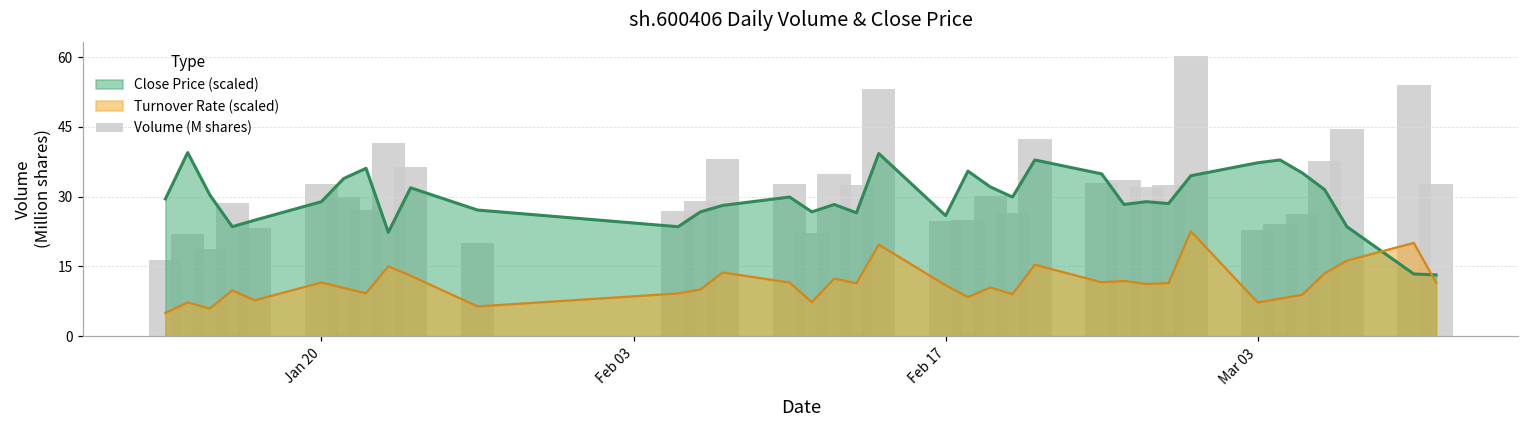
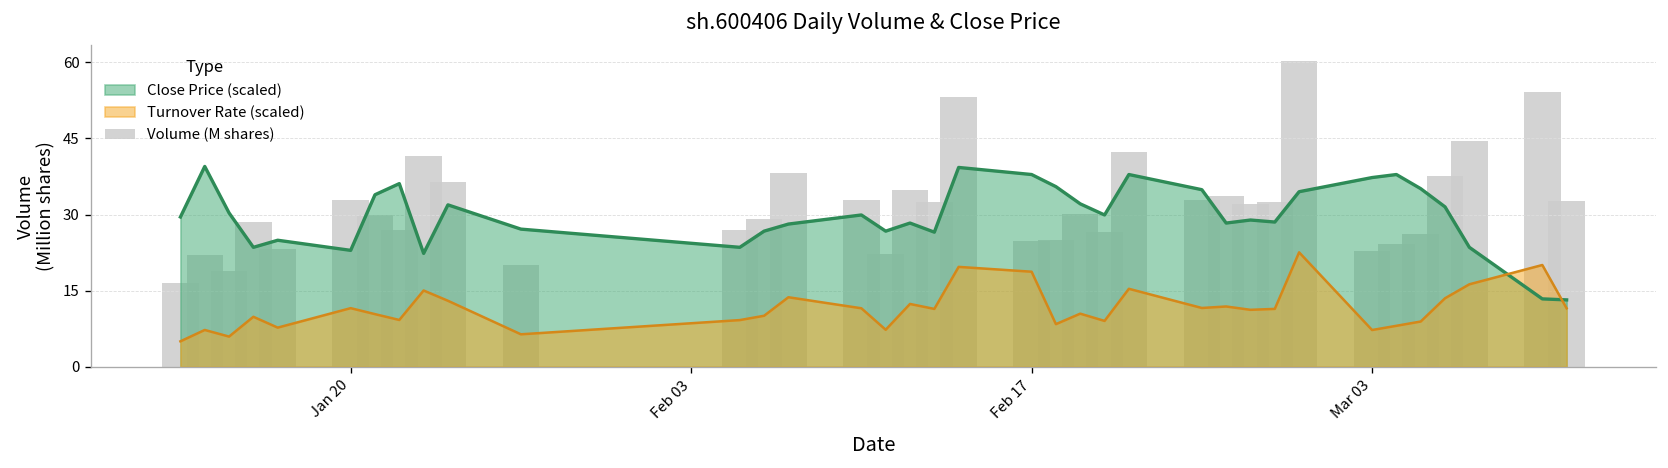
  {
    "Close Price (scaled)": {
-     "Jan 20": 29,
-     "Feb 17": 26,
+     "Jan 20": 23,
+     "Feb 17": 38,
      "Mar 03": 37
    },
    "Volume (M shares)": {
      "Jan 20": 33,
      "Feb 17": 25,
      "Mar 03": 23
    },
    "Turnover Rate (scaled)": {
      "Jan 20": 12,
-     "Feb 17": 11,
+     "Feb 17": 19,
      "Mar 03": 7
    }
  }
